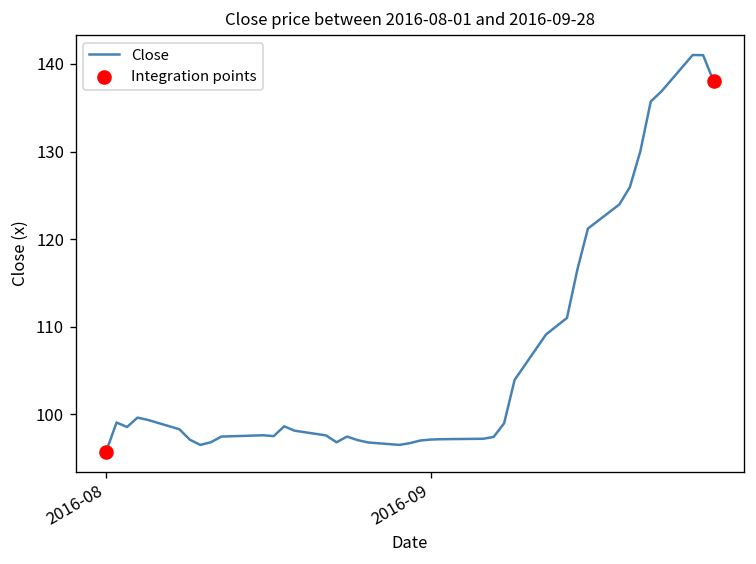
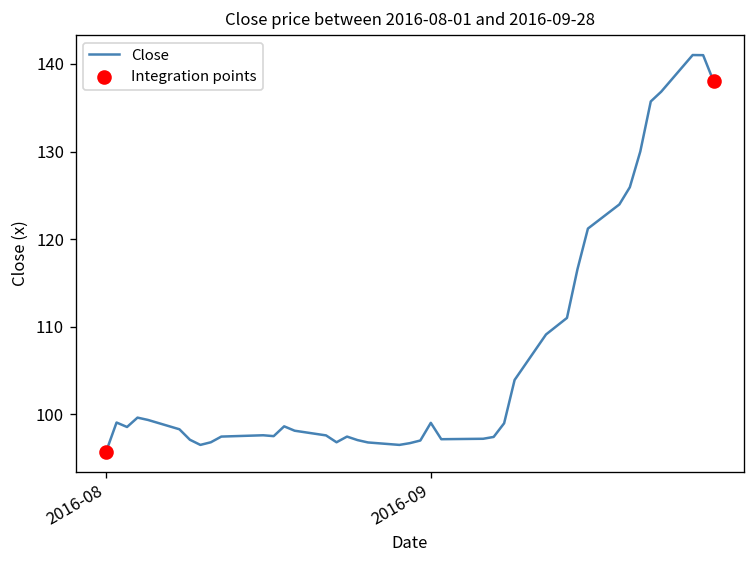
  {
    "Close": {
-     "2016-09": 97
+     "2016-09": 99
    }
  }
